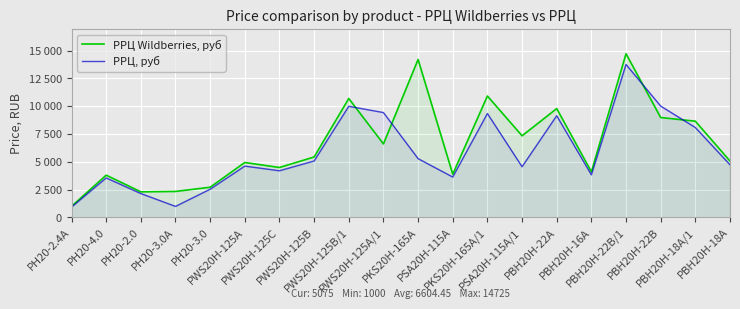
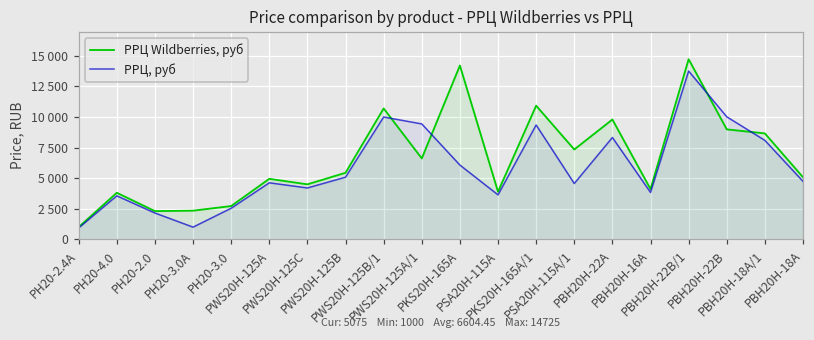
  {
    "РРЦ Wildberries, руб": {
      "PH20-4.0": 3800,
      "PH20-3.0A": 2300,
      "PWS20H-125A": 4900,
      "PWS20H-125C": 4500,
      "PWS20H-125B": 5400,
      "PWS20H-125B/1": 10700,
      "PWS20H-125A/1": 6600,
      "PKS20H-165A": 14200,
      "PSA20H-115A": 3900,
      "PKS20H-165A/1": 10900,
      "PSA20H-115A/1": 7300,
      "PBH20H-22A": 9800,
      "PBH20H-16A": 4100,
      "PBH20H-22B/1": 14700,
      "PBH20H-22B": 9000,
      "PBH20H-18A/1": 8700,
      "PBH20H-18A": 5100
    },
    "РРЦ, руб": {
      "PH20-4.0": 3600,
      "PH20-3.0A": 1000,
      "PWS20H-125A": 4600,
      "PWS20H-125C": 4200,
      "PWS20H-125B": 5100,
      "PWS20H-125B/1": 10000,
      "PWS20H-125A/1": 9400,
-     "PKS20H-165A": 5300,
+     "PKS20H-165A": 6100,
      "PSA20H-115A": 3600,
      "PKS20H-165A/1": 9400,
      "PSA20H-115A/1": 4600,
-     "PBH20H-22A": 9200,
+     "PBH20H-22A": 8300,
      "PBH20H-16A": 3800,
      "PBH20H-22B/1": 13800,
      "PBH20H-22B": 10000,
      "PBH20H-18A/1": 8100,
      "PBH20H-18A": 4700
    }
  }
